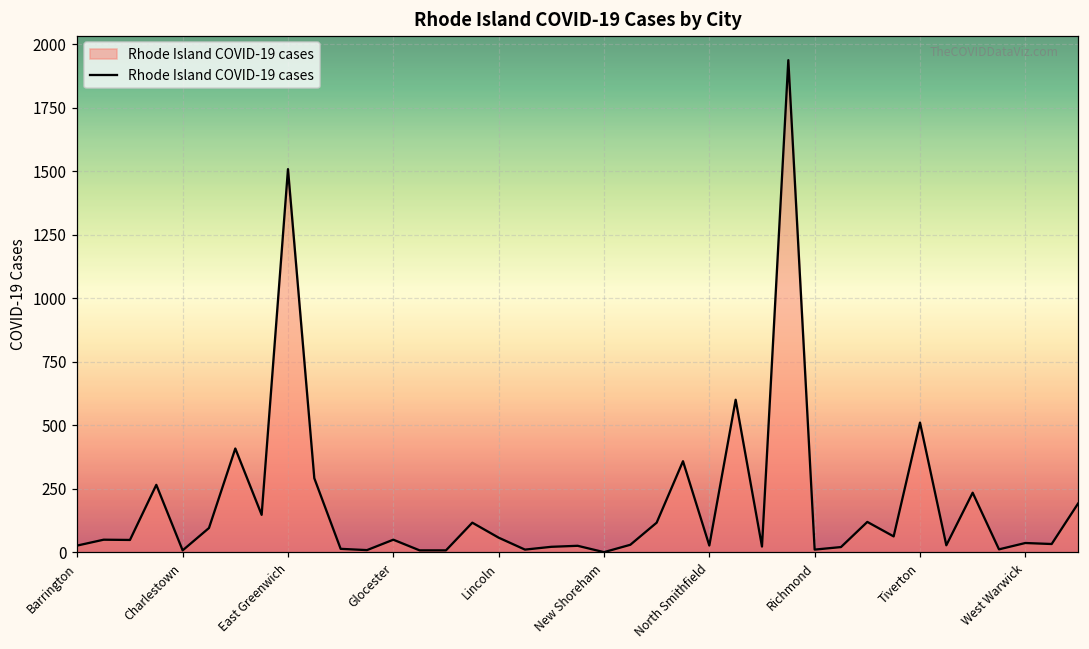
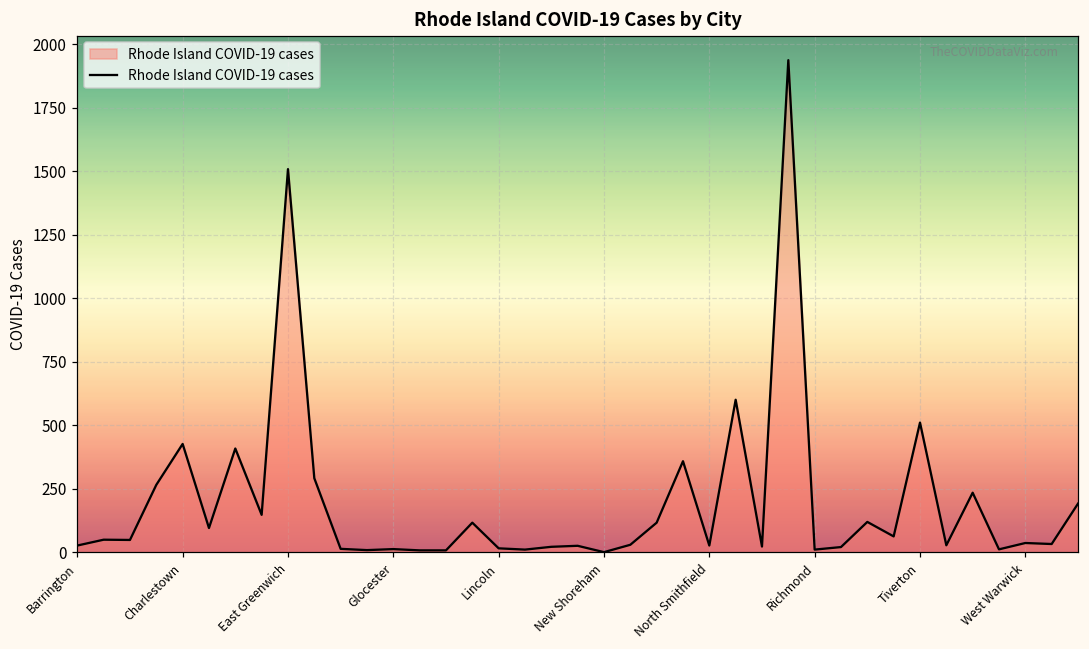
  {
    "Barrington": 30,
-   "Charlestown": 10,
+   "Charlestown": 430,
    "East Greenwich": 1510,
-   "Glocester": 50,
-   "Lincoln": 60,
+   "Glocester": 10,
+   "Lincoln": 20,
    "New Shoreham": 0,
    "North Smithfield": 30,
    "Richmond": 10,
    "Tiverton": 510,
    "West Warwick": 40
  }
